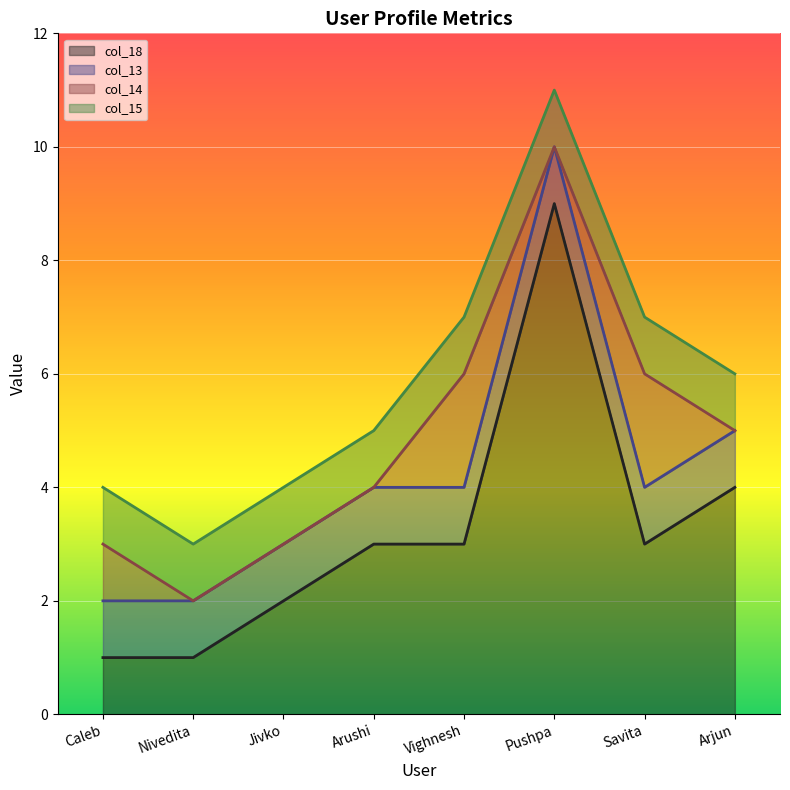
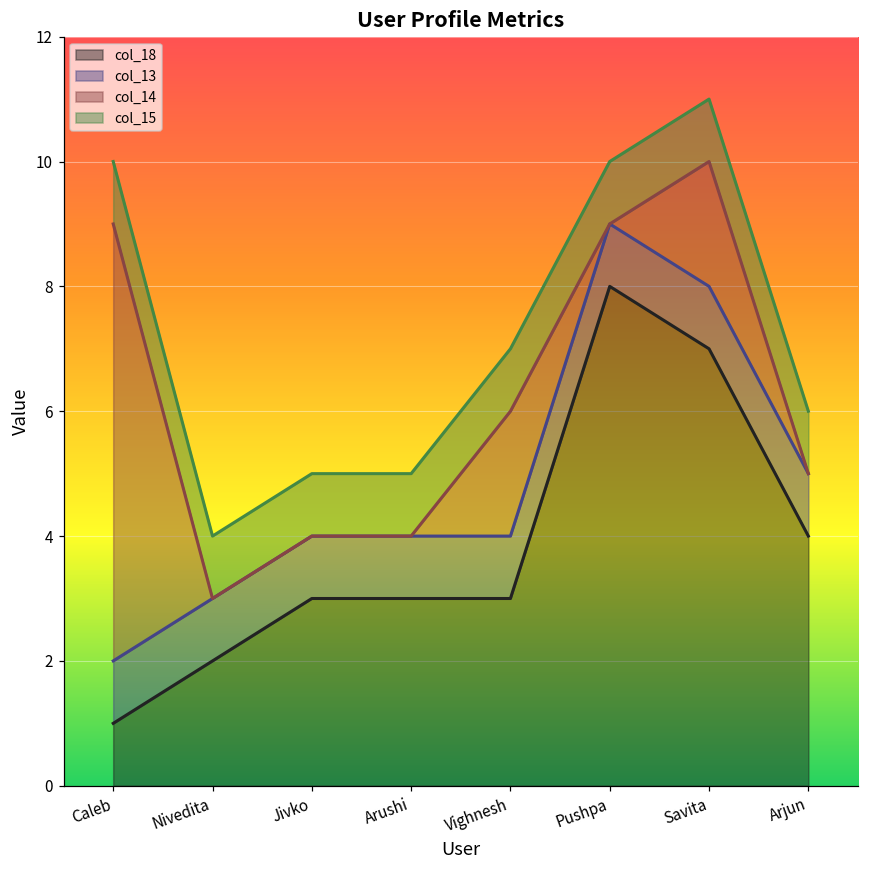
  {
    "col_18": {
      "Caleb": 1,
-     "Nivedita": 1,
-     "Jivko": 2,
+     "Nivedita": 2,
+     "Jivko": 3,
      "Arushi": 3,
      "Vighnesh": 3,
-     "Pushpa": 9,
-     "Savita": 3,
+     "Pushpa": 8,
+     "Savita": 7,
      "Arjun": 4
    },
    "col_13": {
      "Caleb": 1,
      "Vighnesh": 1,
      "Savita": 1
    },
    "col_14": {
-     "Caleb": 1,
+     "Caleb": 7,
      "Vighnesh": 2,
      "Savita": 2
    },
    "col_15": {
      "Caleb": 1,
      "Nivedita": 1,
      "Jivko": 1,
      "Arushi": 1,
      "Vighnesh": 1,
      "Pushpa": 1,
      "Savita": 1,
      "Arjun": 1
    }
  }
